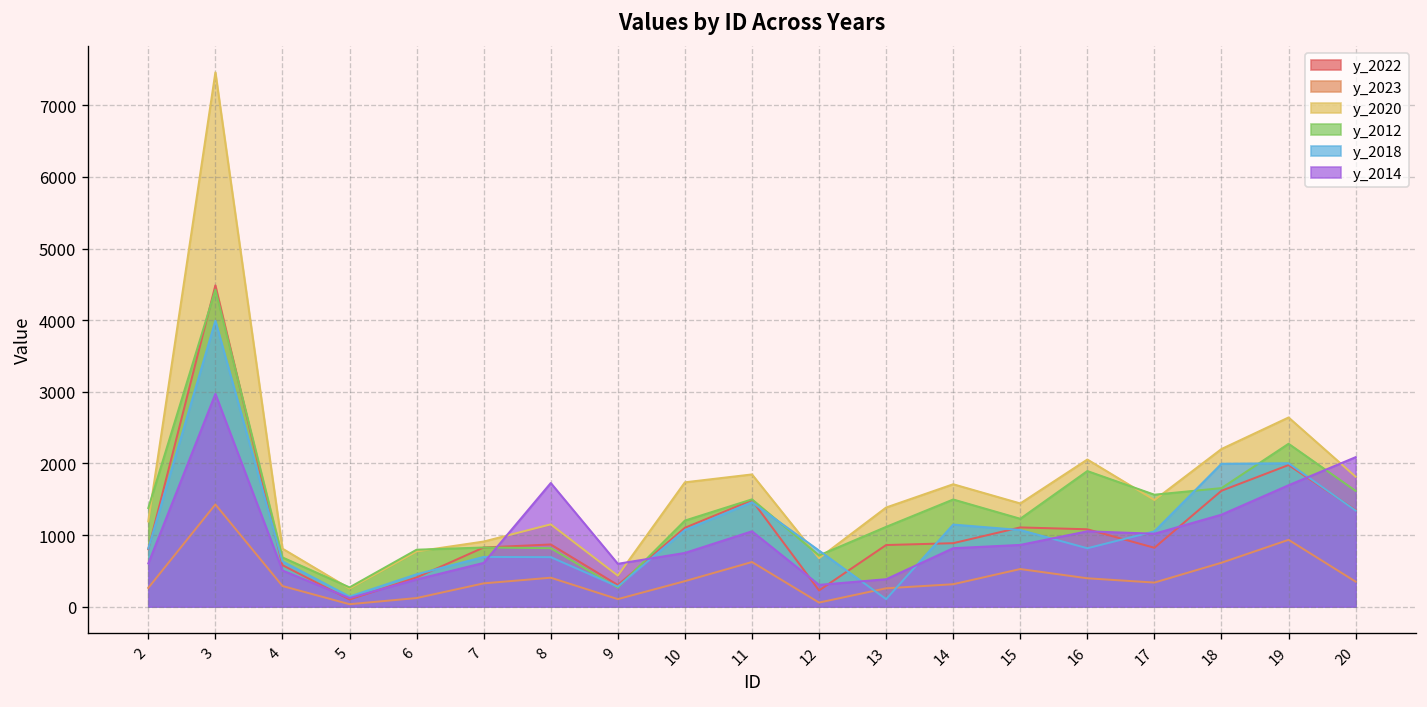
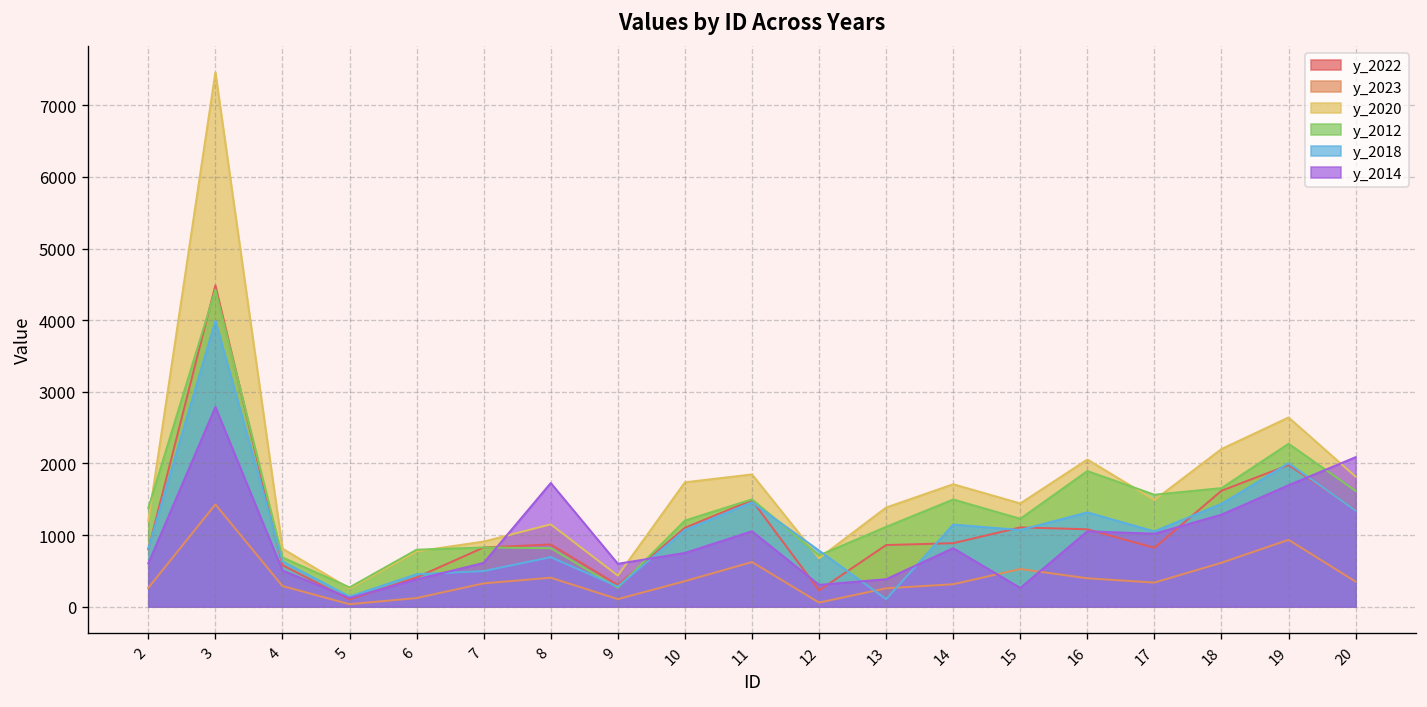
  {
    "y_2012": {
      "2": 1400,
      "3": 4400,
      "4": 700,
      "8": 800,
      "10": 1200,
      "13": 1100,
      "14": 1500,
      "15": 1200,
      "16": 1900,
      "17": 1600,
      "19": 2300,
      "20": 1600
    },
    "y_2018": {
      "3": 4000,
      "4": 600,
      "6": 500,
-     "7": 700,
+     "7": 500,
      "8": 700,
      "12": 800,
      "13": 100,
      "14": 1100,
-     "16": 800,
-     "18": 2000
+     "16": 1300,
+     "18": 1400
    },
    "y_2014": {
      "2": 600,
-     "3": 3000,
+     "3": 2800,
      "4": 500,
      "7": 600,
      "8": 1700,
      "9": 600,
      "10": 800,
      "11": 1100,
      "12": 300,
      "13": 400,
      "14": 800,
-     "15": 900,
+     "15": 300,
      "18": 1300,
      "19": 1700,
      "20": 2100
    }
  }
